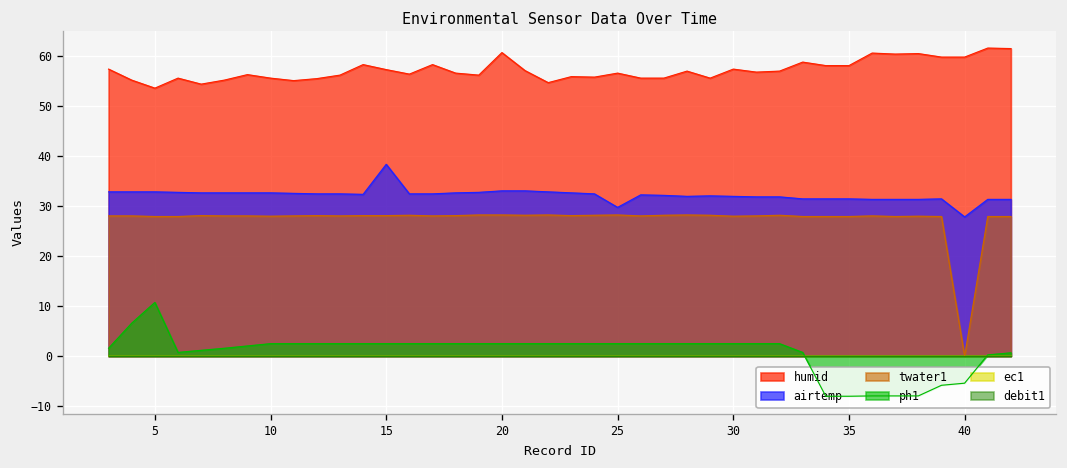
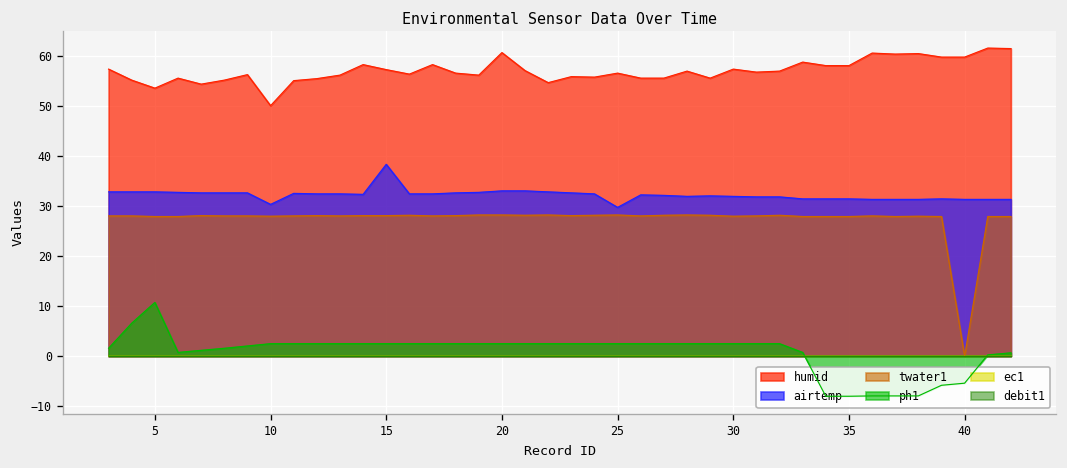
  {
    "humid": {
      "5": 54,
-     "10": 56,
+     "10": 50,
      "15": 57,
      "20": 61,
      "25": 57,
      "30": 57,
      "35": 58,
      "40": 60
    },
    "airtemp": {
      "5": 33,
-     "10": 33,
+     "10": 30,
      "15": 38,
      "20": 33,
      "25": 30,
      "30": 32,
      "35": 31,
-     "40": 28
+     "40": 31
    },
    "twater1": {
      "5": 28,
      "10": 28,
      "15": 28,
      "20": 28,
      "25": 28,
      "30": 28,
      "35": 28
    },
    "debit1": {
      "5": 0,
      "10": 0,
      "15": 0,
      "20": 0,
      "25": 0,
      "30": 0
    }
  }
